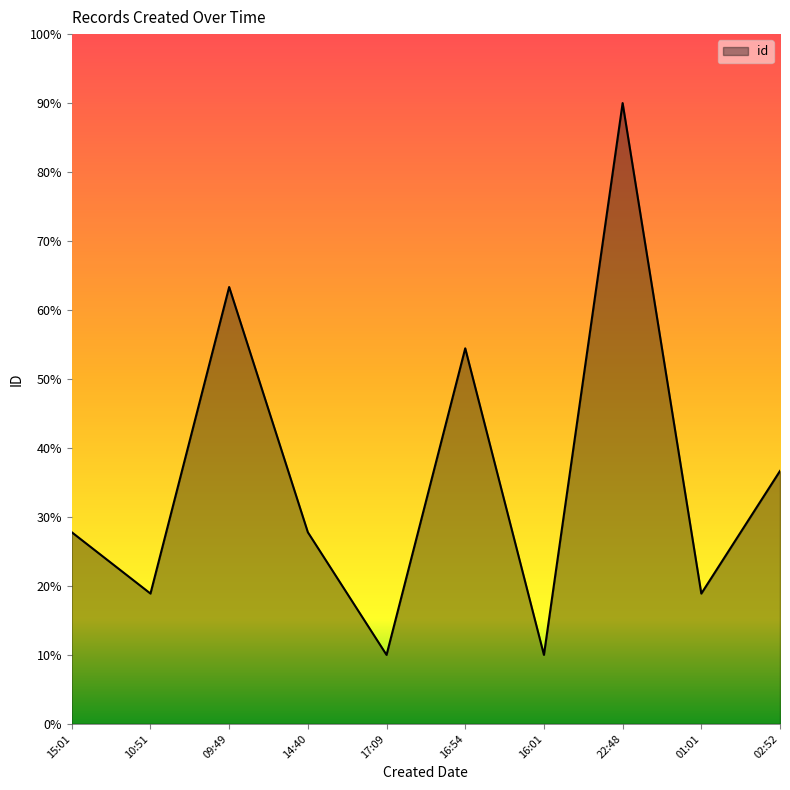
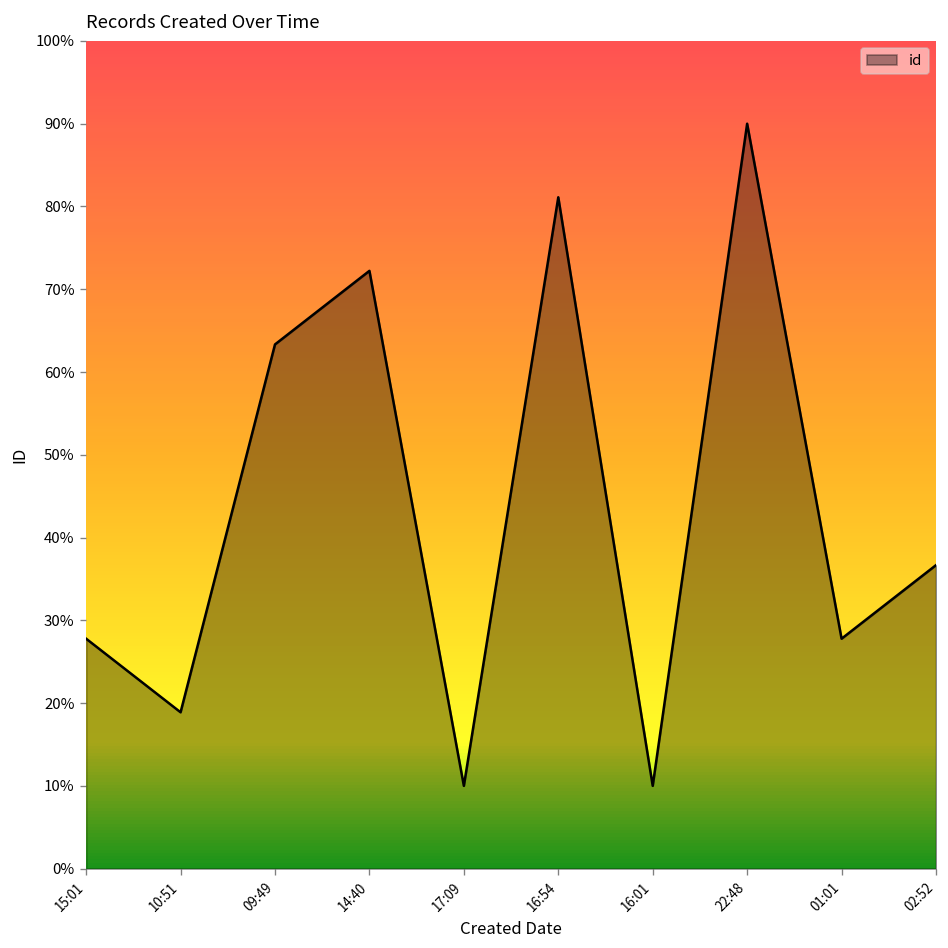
  {
    "15:01": "28%",
    "10:51": "19%",
    "09:49": "63%",
-   "14:40": "28%",
+   "14:40": "72%",
    "17:09": "10%",
-   "16:54": "54%",
+   "16:54": "81%",
    "16:01": "10%",
    "22:48": "90%",
-   "01:01": "19%",
+   "01:01": "28%",
    "02:52": "37%"
  }
